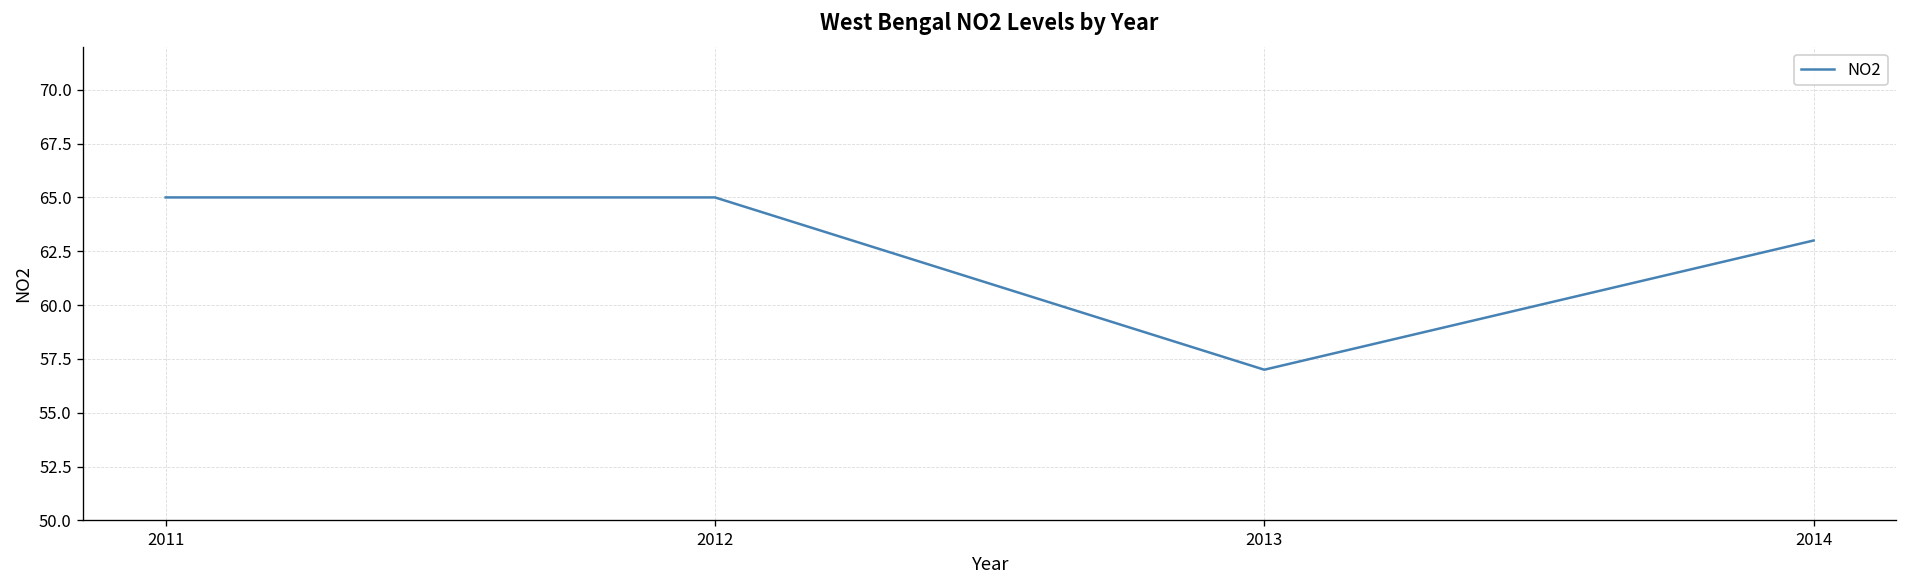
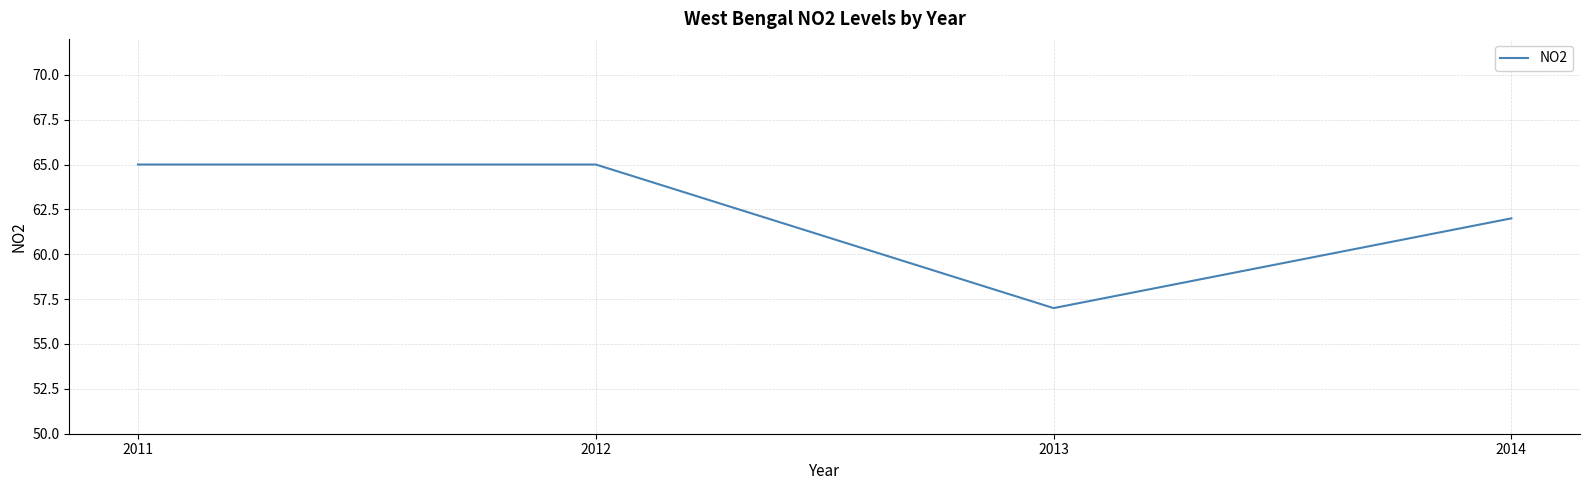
  {
    "2011": 65,
    "2012": 65,
    "2013": 57,
-   "2014": 63
+   "2014": 62
  }
